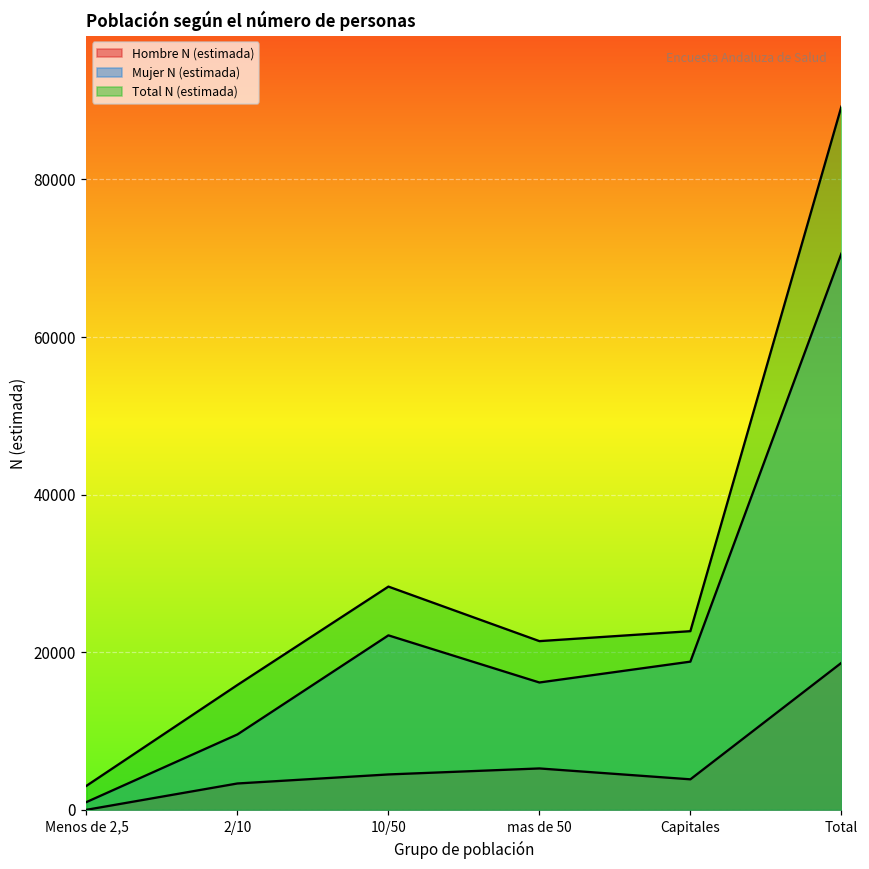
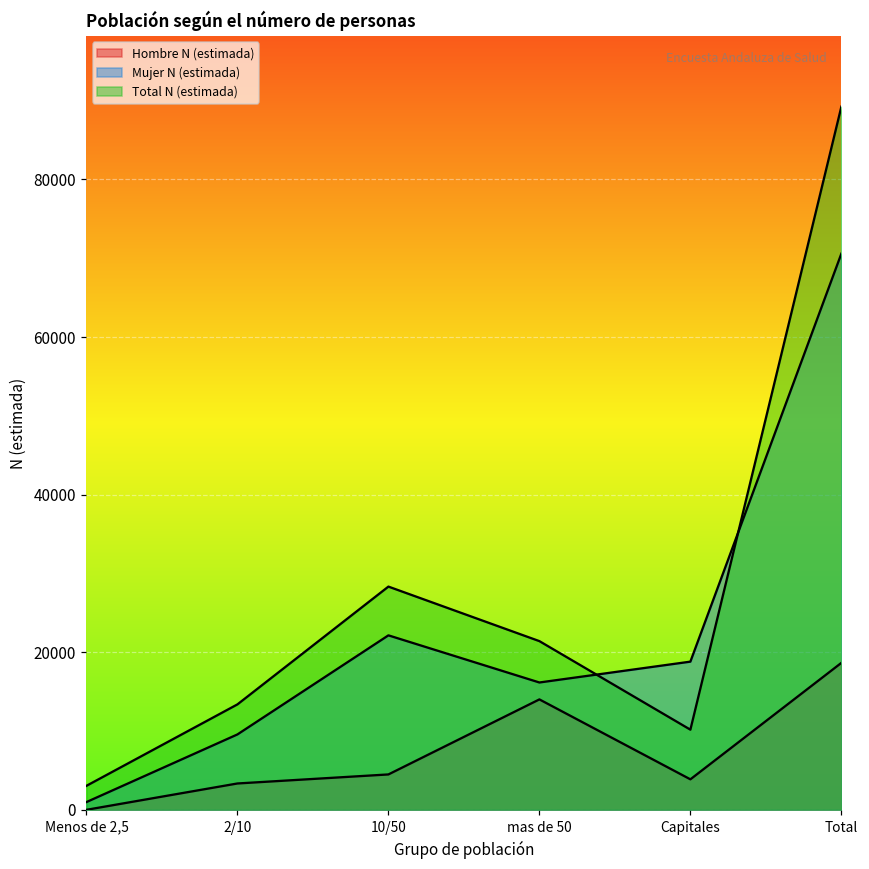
  {
    "Hombre N (estimada)": {
      "Menos de 2,5": 0,
      "2/10": 3000,
      "10/50": 4000,
-     "mas de 50": 5000,
+     "mas de 50": 14000,
      "Capitales": 4000,
      "Total": 19000
    },
    "Mujer N (estimada)": {
      "Menos de 2,5": 1000,
      "2/10": 10000,
      "10/50": 22000,
      "mas de 50": 16000,
      "Capitales": 19000,
      "Total": 71000
    },
    "Total N (estimada)": {
      "Menos de 2,5": 3000,
-     "2/10": 16000,
+     "2/10": 13000,
      "10/50": 28000,
      "mas de 50": 21000,
-     "Capitales": 23000,
+     "Capitales": 10000,
      "Total": 89000
    }
  }
